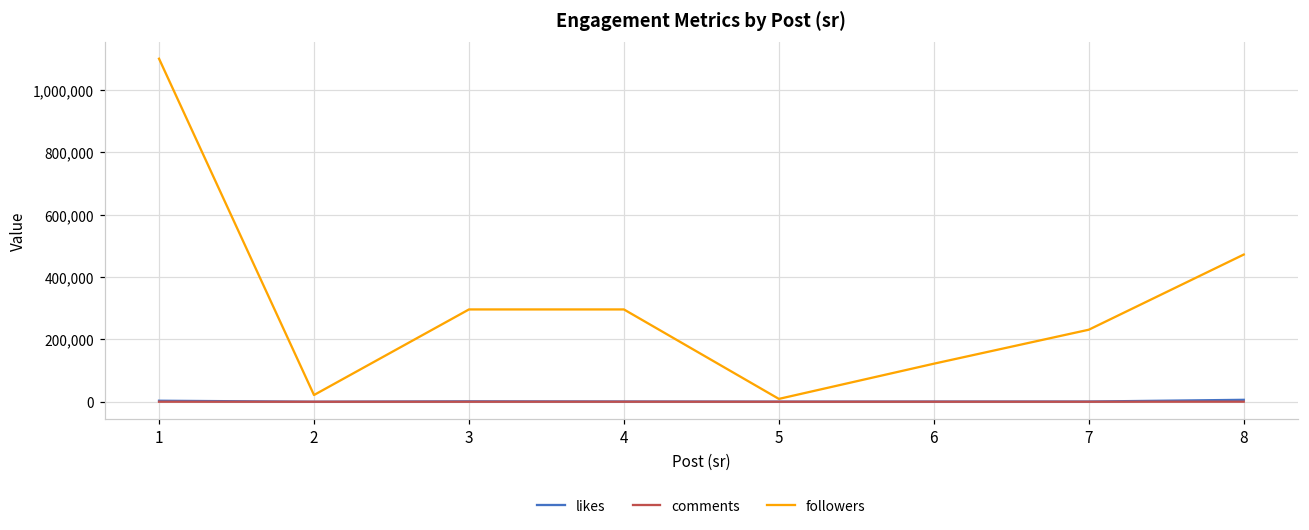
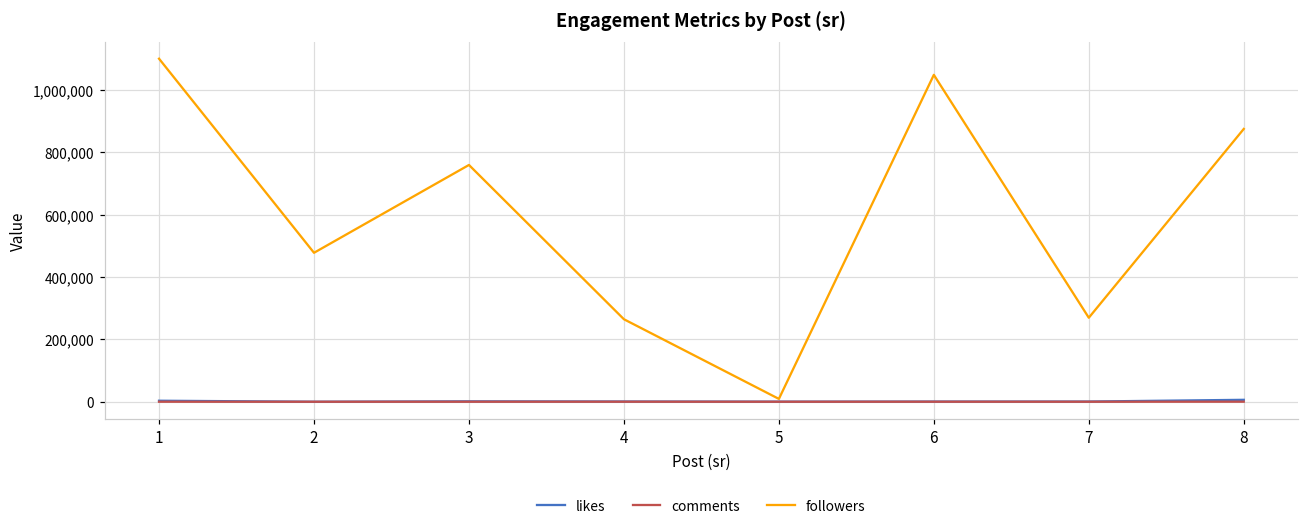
  {
    "followers": {
      "1": "1,100,000",
-     "2": "20,000",
-     "3": "300,000",
-     "4": "300,000",
-     "6": "120,000",
-     "7": "230,000",
-     "8": "470,000"
+     "2": "480,000",
+     "3": "760,000",
+     "4": "260,000",
+     "6": "1,050,000",
+     "7": "270,000",
+     "8": "870,000"
    }
  }
